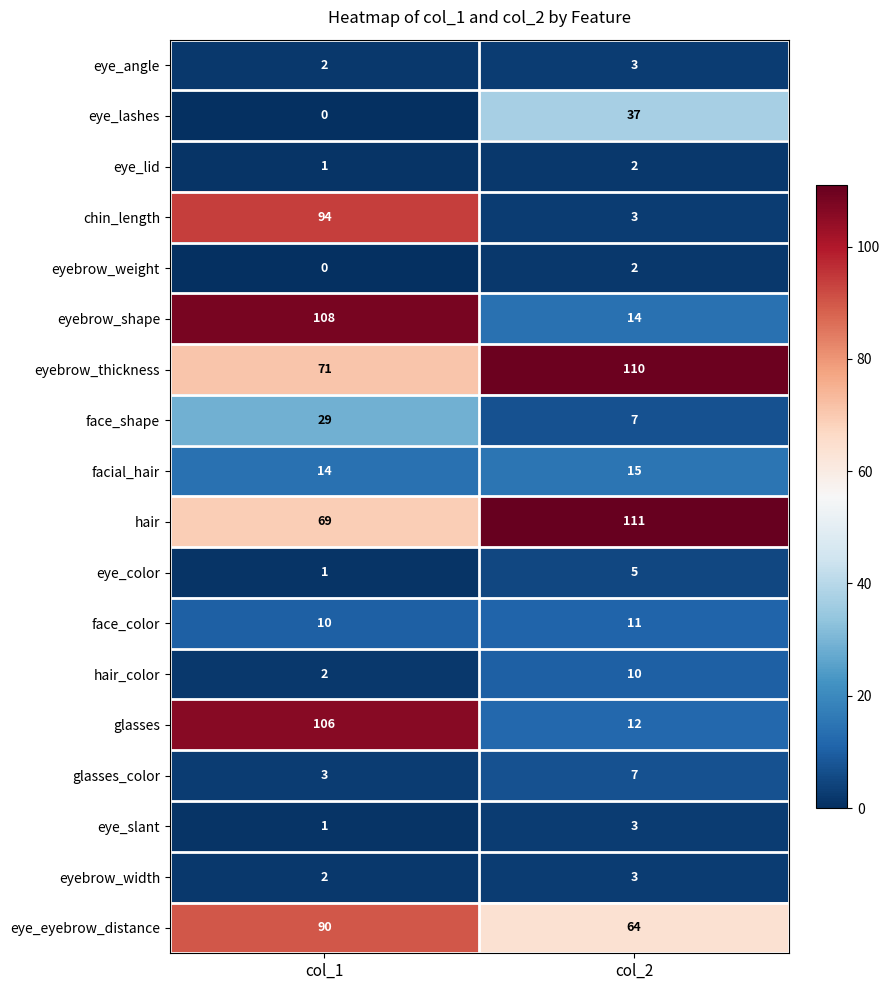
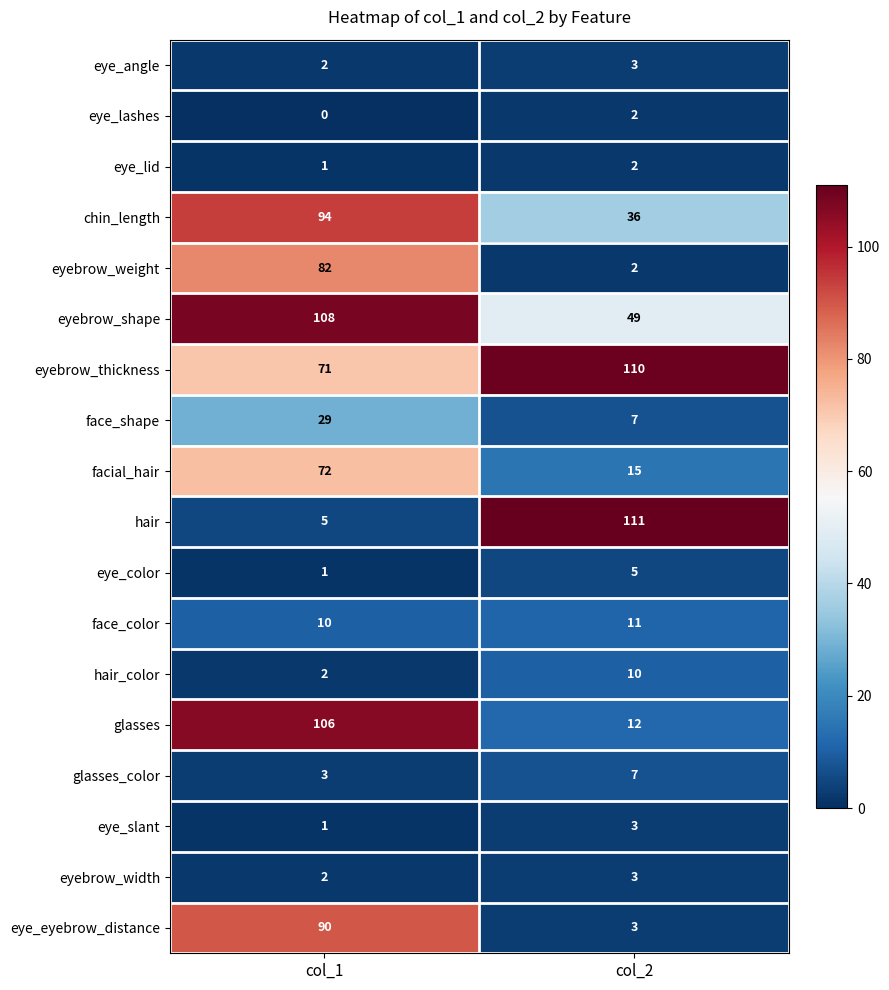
  {
    "eye_angle": {
      "col_1": 2,
      "col_2": 3
    },
    "eye_lashes": {
      "col_1": 0,
-     "col_2": 37
+     "col_2": 2
    },
    "eye_lid": {
      "col_1": 1,
      "col_2": 2
    },
    "chin_length": {
      "col_1": 94,
-     "col_2": 3
+     "col_2": 36
    },
    "eyebrow_weight": {
-     "col_1": 0,
+     "col_1": 82,
      "col_2": 2
    },
    "eyebrow_shape": {
      "col_1": 108,
-     "col_2": 14
+     "col_2": 49
    },
    "eyebrow_thickness": {
      "col_1": 71,
      "col_2": 110
    },
    "face_shape": {
      "col_1": 29,
      "col_2": 7
    },
    "facial_hair": {
-     "col_1": 14,
+     "col_1": 72,
      "col_2": 15
    },
    "hair": {
-     "col_1": 69,
+     "col_1": 5,
      "col_2": 111
    },
    "eye_color": {
      "col_1": 1,
      "col_2": 5
    },
    "face_color": {
      "col_1": 10,
      "col_2": 11
    },
    "hair_color": {
      "col_1": 2,
      "col_2": 10
    },
    "glasses": {
      "col_1": 106,
      "col_2": 12
    },
    "glasses_color": {
      "col_1": 3,
      "col_2": 7
    },
    "eye_slant": {
      "col_1": 1,
      "col_2": 3
    },
    "eyebrow_width": {
      "col_1": 2,
      "col_2": 3
    },
    "eye_eyebrow_distance": {
      "col_1": 90,
-     "col_2": 64
+     "col_2": 3
    }
  }
